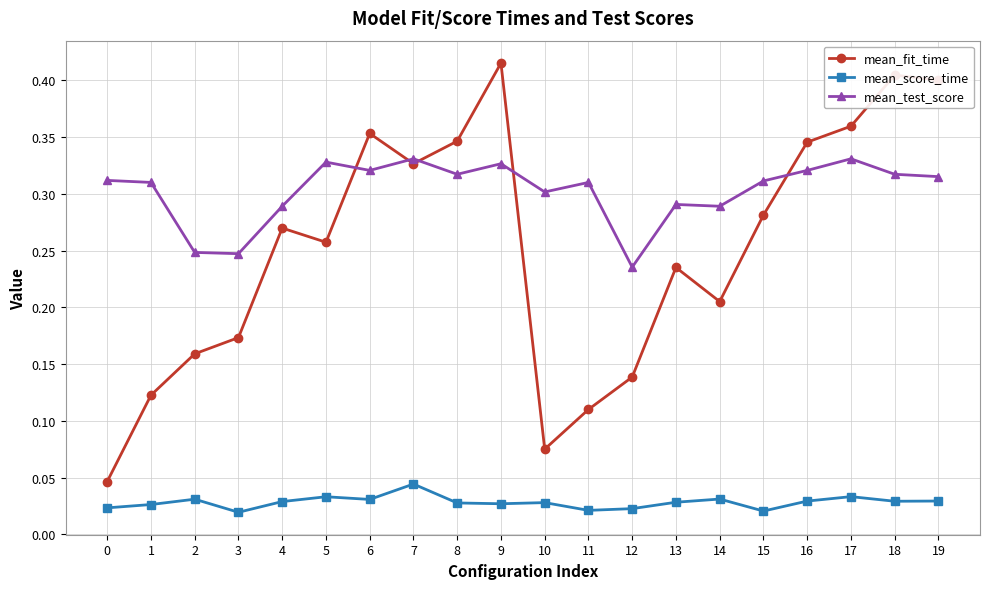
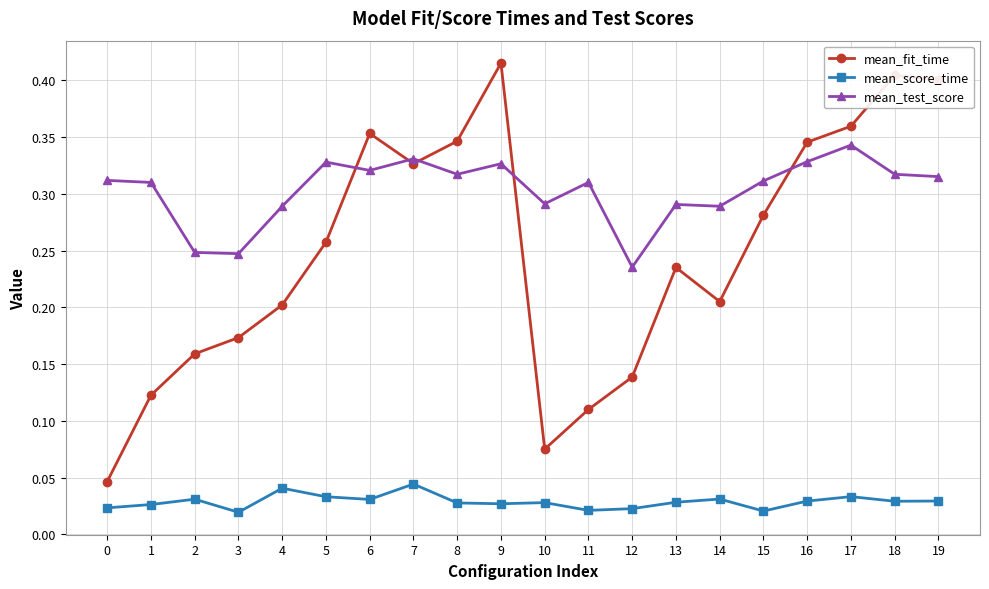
  {
    "mean_fit_time": {
      "0": 0.046,
      "1": 0.123,
      "2": 0.159,
      "3": 0.173,
-     "4": 0.270,
+     "4": 0.202,
      "5": 0.257,
      "6": 0.353,
      "7": 0.327,
      "8": 0.347,
      "9": 0.415,
      "10": 0.075,
      "11": 0.110,
      "12": 0.139,
      "13": 0.235,
      "14": 0.205,
      "15": 0.281,
      "16": 0.346,
      "17": 0.360
    },
    "mean_score_time": {
      "0": 0.023,
      "1": 0.026,
      "2": 0.031,
      "3": 0.019,
-     "4": 0.029,
+     "4": 0.041,
      "5": 0.033,
      "6": 0.031,
      "7": 0.044,
      "8": 0.028,
      "9": 0.027,
      "10": 0.028,
      "11": 0.021,
      "12": 0.023,
      "13": 0.028,
      "14": 0.031,
      "15": 0.020,
      "16": 0.029,
      "17": 0.033,
      "18": 0.029,
      "19": 0.029
    },
    "mean_test_score": {
      "0": 0.312,
      "1": 0.310,
      "2": 0.248,
      "3": 0.247,
      "4": 0.289,
      "5": 0.328,
      "6": 0.321,
      "7": 0.331,
      "8": 0.317,
      "9": 0.327,
-     "10": 0.302,
+     "10": 0.291,
      "11": 0.310,
      "12": 0.235,
      "13": 0.291,
      "14": 0.289,
      "15": 0.311,
-     "16": 0.321,
-     "17": 0.331,
+     "16": 0.328,
+     "17": 0.343,
      "18": 0.317,
      "19": 0.315
    }
  }
